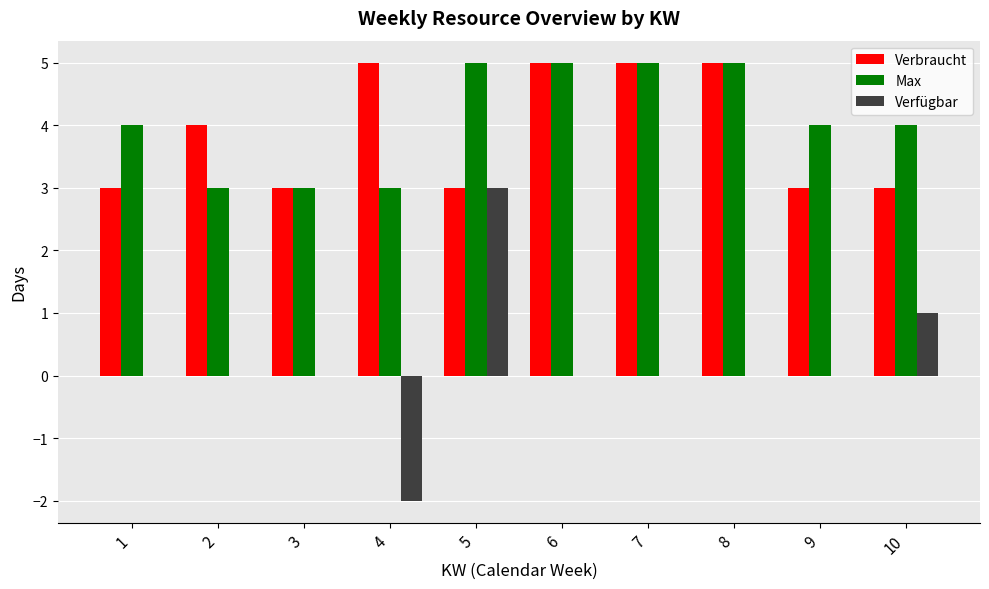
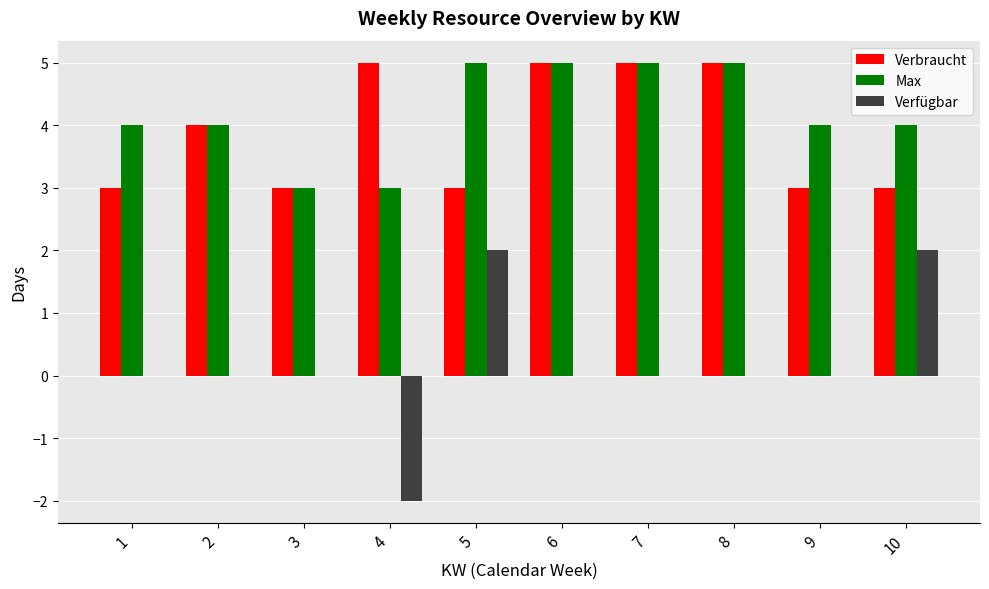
  {
    "Verbraucht": {
      "1": 3,
      "2": 4,
      "3": 3,
      "4": 5,
      "5": 3,
      "6": 5,
      "7": 5,
      "8": 5,
      "9": 3,
      "10": 3
    },
    "Max": {
      "1": 4,
-     "2": 3,
+     "2": 4,
      "3": 3,
      "4": 3,
      "5": 5,
      "6": 5,
      "7": 5,
      "8": 5,
      "9": 4,
      "10": 4
    },
    "Verfügbar": {
      "1": 0,
      "2": 0,
      "3": 0,
      "4": -2,
-     "5": 3,
+     "5": 2,
      "6": 0,
      "7": 0,
      "8": 0,
      "9": 0,
-     "10": 1
+     "10": 2
    }
  }
